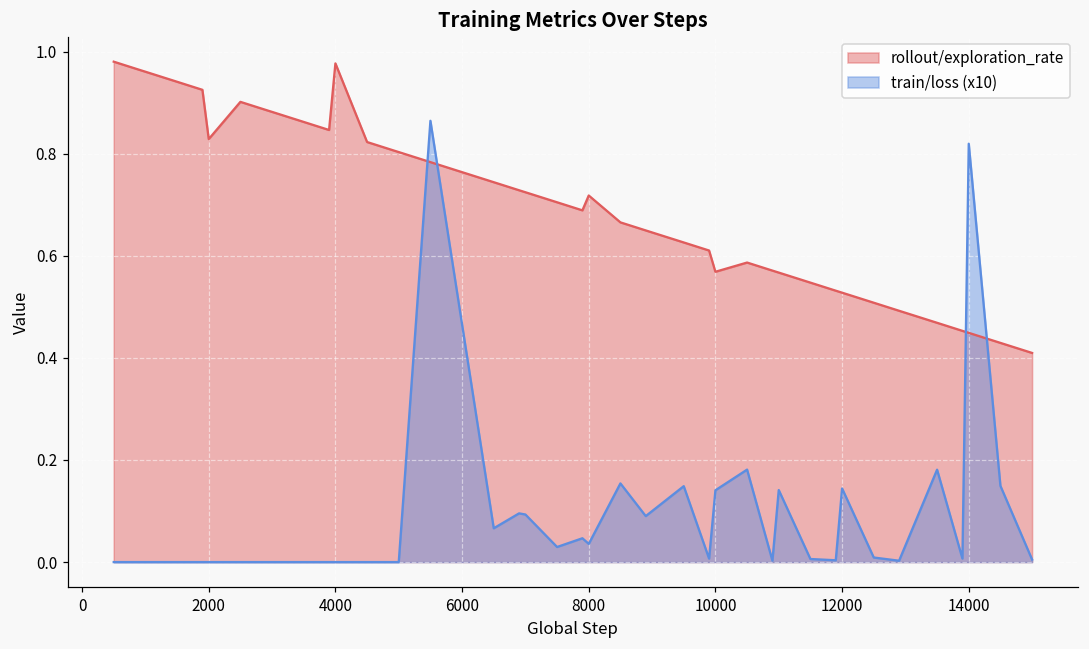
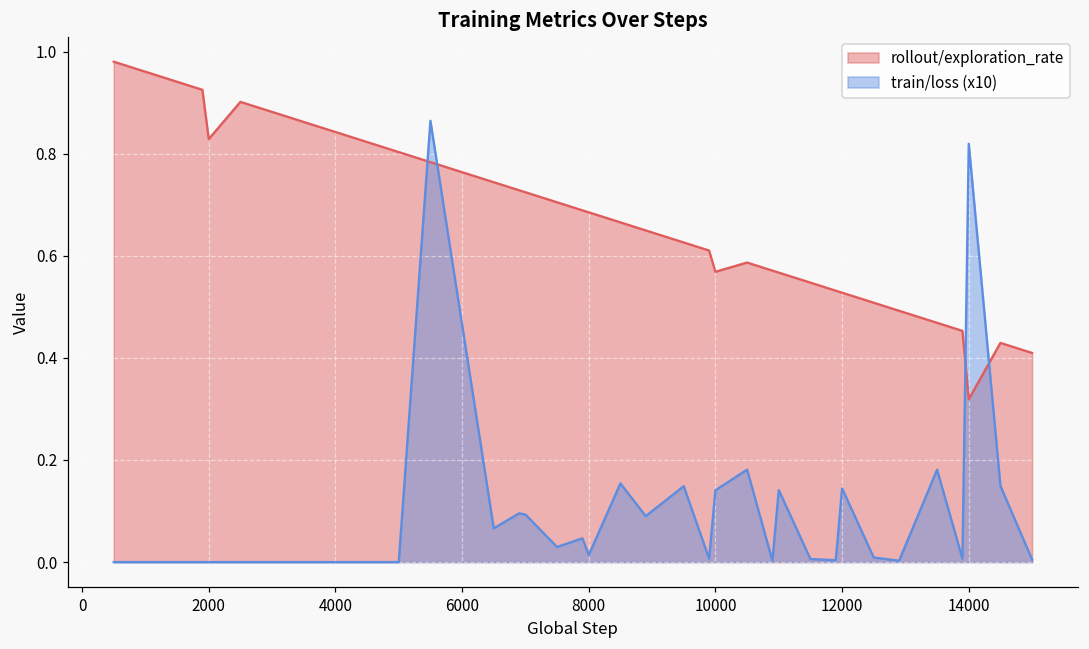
  {
    "rollout/exploration_rate": {
      "2000": 0.83,
-     "4000": 0.98,
-     "8000": 0.72,
+     "4000": 0.84,
+     "8000": 0.69,
      "10000": 0.57,
      "12000": 0.53,
-     "14000": 0.45
+     "14000": 0.32
    },
    "train/loss (x10)": {
      "2000": 0.00,
      "4000": 0.00,
-     "8000": 0.04,
+     "8000": 0.01,
      "10000": 0.14,
      "12000": 0.14,
      "14000": 0.82
    }
  }
